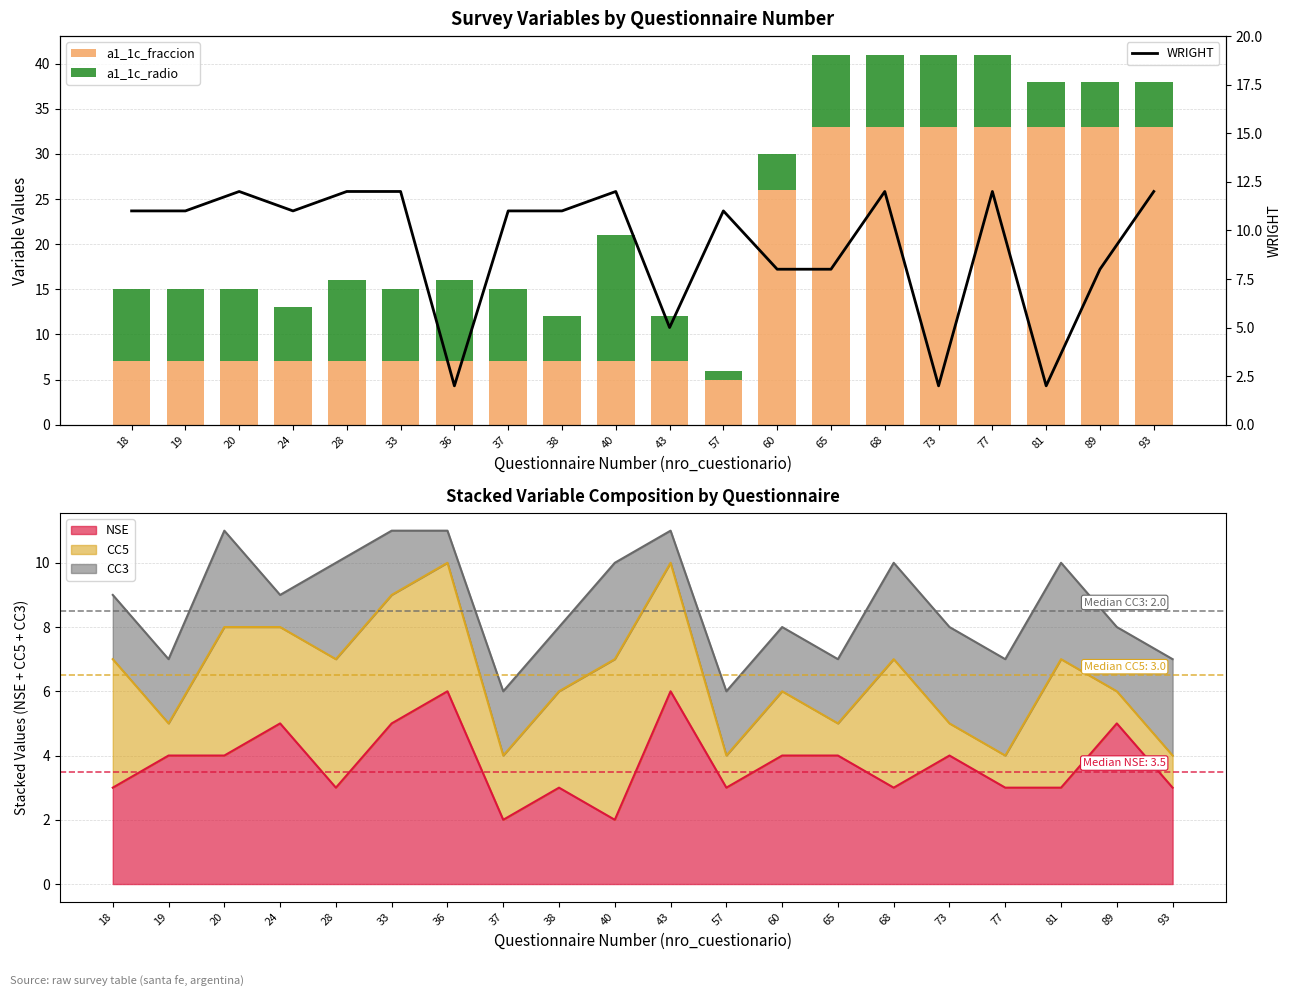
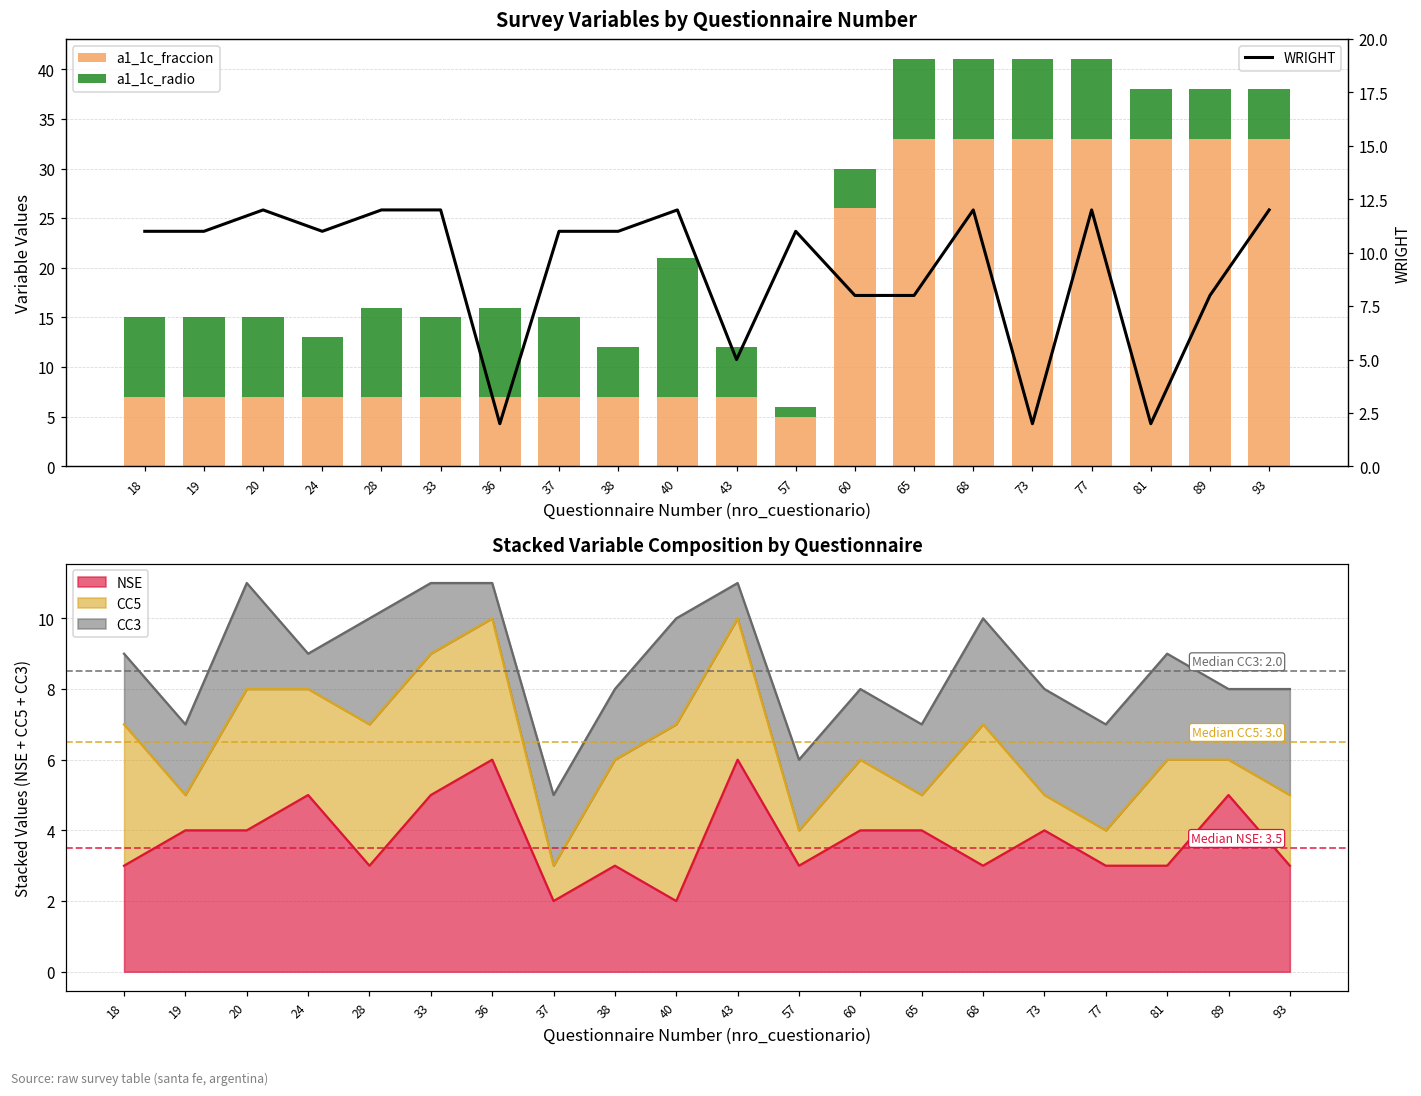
  {
    "Stacked Variable Composition by Questionnaire": {
      "NSE": {
        "18": 3,
        "19": 4,
        "20": 4,
        "24": 5,
        "28": 3,
        "33": 5,
        "36": 6,
        "37": 2,
        "38": 3,
        "40": 2,
        "43": 6,
        "57": 3,
        "60": 4,
        "65": 4,
        "68": 3,
        "73": 4,
        "77": 3,
        "81": 3,
        "89": 5,
        "93": 3
      },
      "CC5": {
        "18": 4,
        "19": 1,
        "20": 4,
        "24": 3,
        "28": 4,
        "33": 4,
        "36": 4,
-       "37": 2,
+       "37": 1,
        "38": 3,
        "40": 5,
        "43": 4,
        "57": 1,
        "60": 2,
        "65": 1,
        "68": 4,
        "73": 1,
        "77": 1,
-       "81": 4,
+       "81": 3,
        "89": 1,
-       "93": 1
+       "93": 2
      },
      "CC3": {
        "18": 2,
        "19": 2,
        "20": 3,
        "24": 1,
        "28": 3,
        "33": 2,
        "36": 1,
        "37": 2,
        "38": 2,
        "40": 3,
        "43": 1,
        "57": 2,
        "60": 2,
        "65": 2,
        "68": 3,
        "73": 3,
        "77": 3,
        "81": 3
      }
    }
  }
